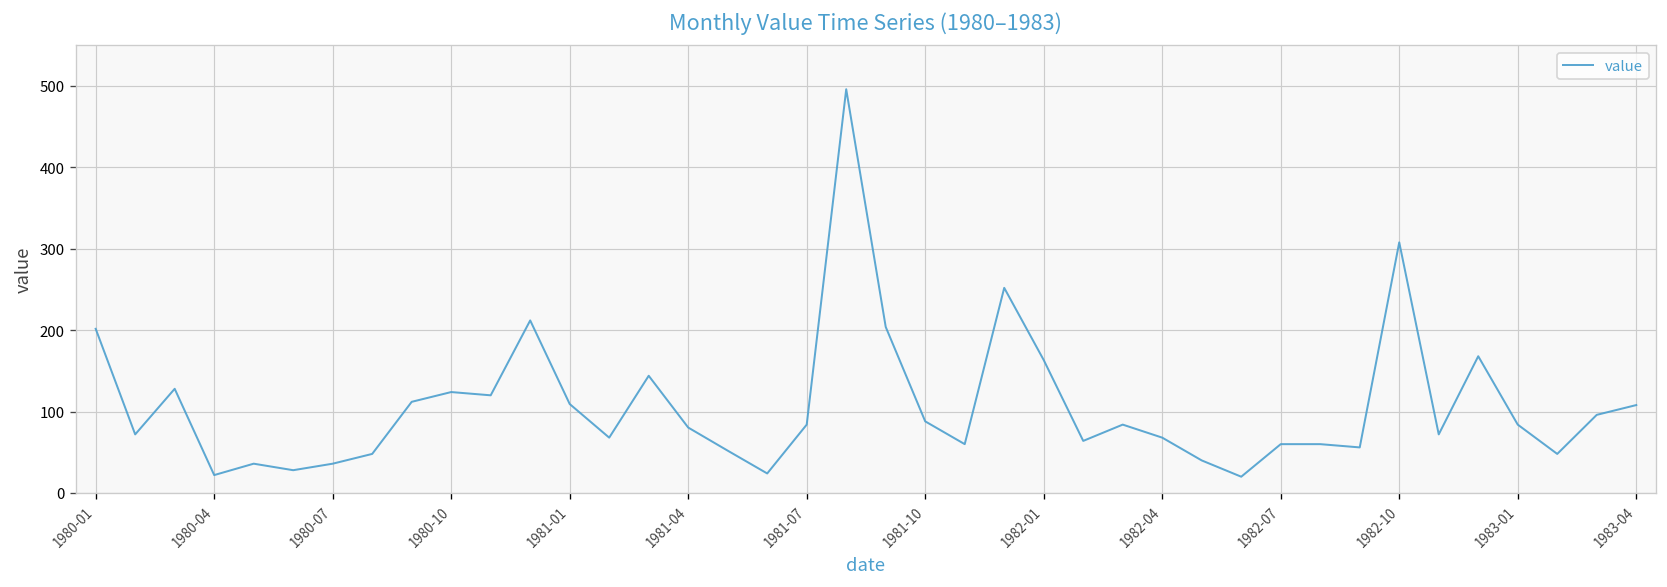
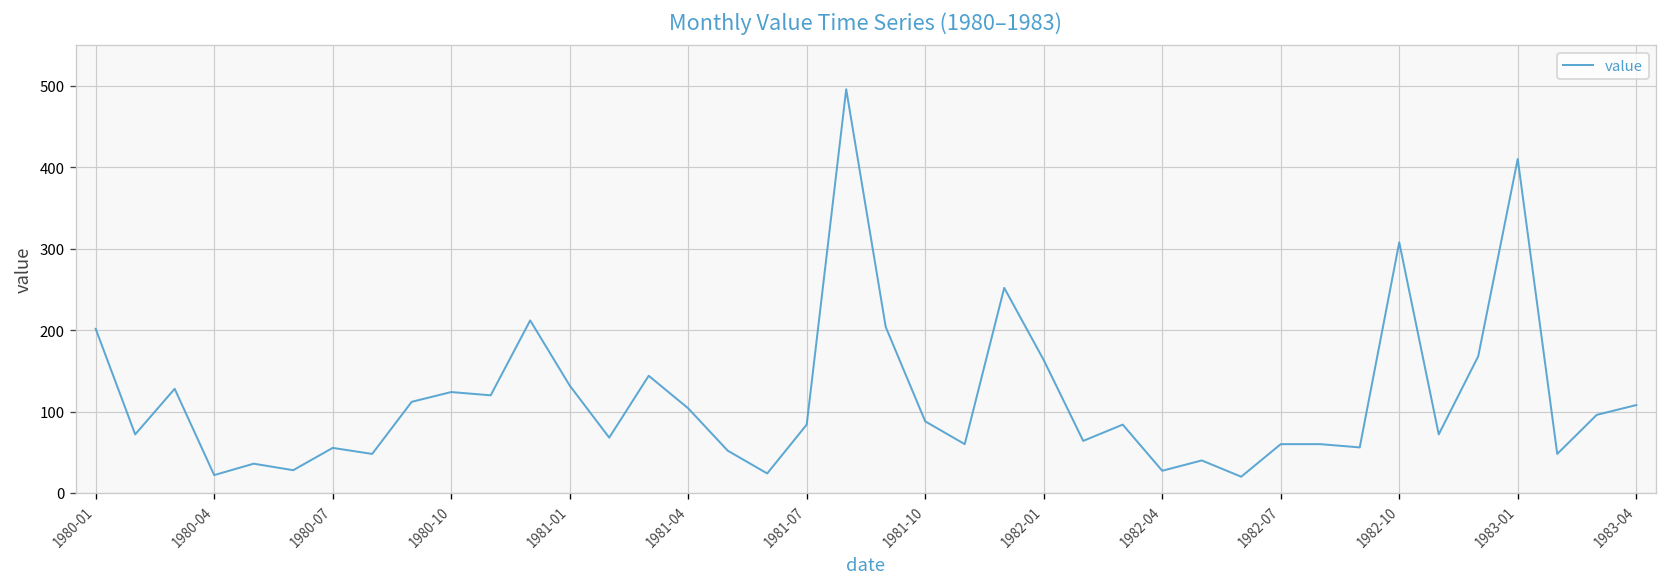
  {
    "1980-01": 200,
    "1980-04": 20,
-   "1980-07": 40,
+   "1980-07": 60,
    "1980-10": 120,
-   "1981-01": 110,
-   "1981-04": 80,
+   "1981-01": 130,
+   "1981-04": 100,
    "1981-07": 80,
    "1981-10": 90,
    "1982-01": 160,
-   "1982-04": 70,
+   "1982-04": 30,
    "1982-07": 60,
    "1982-10": 310,
-   "1983-01": 80,
+   "1983-01": 410,
    "1983-04": 110
  }
